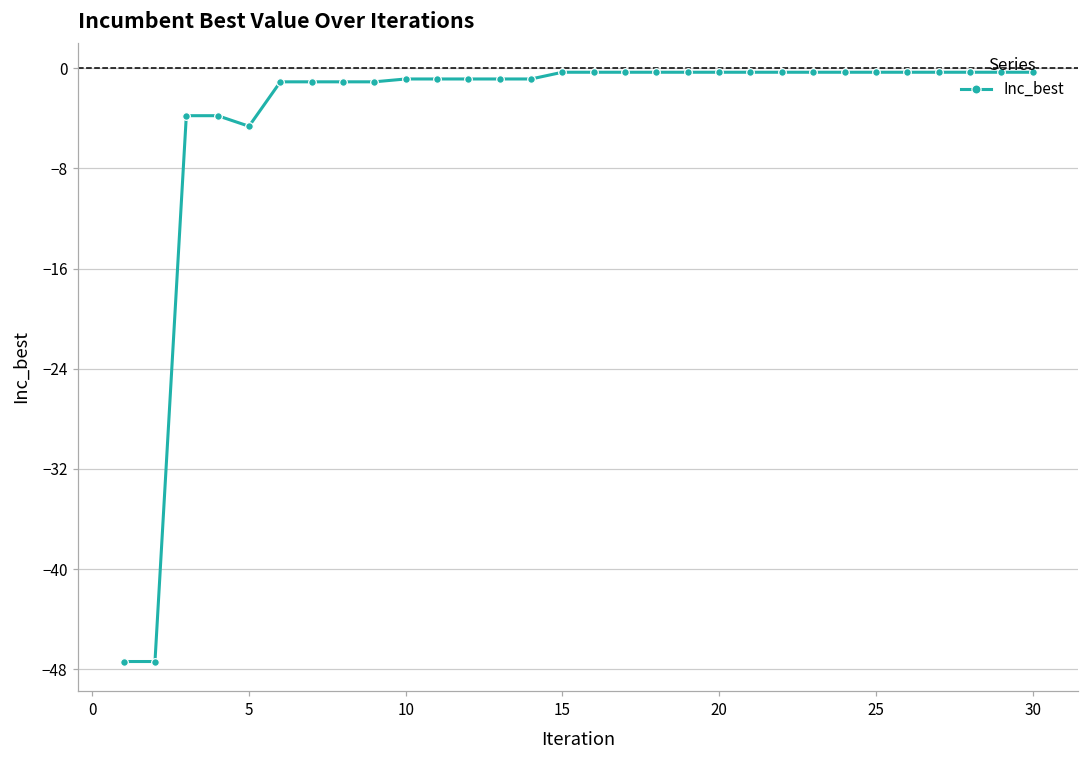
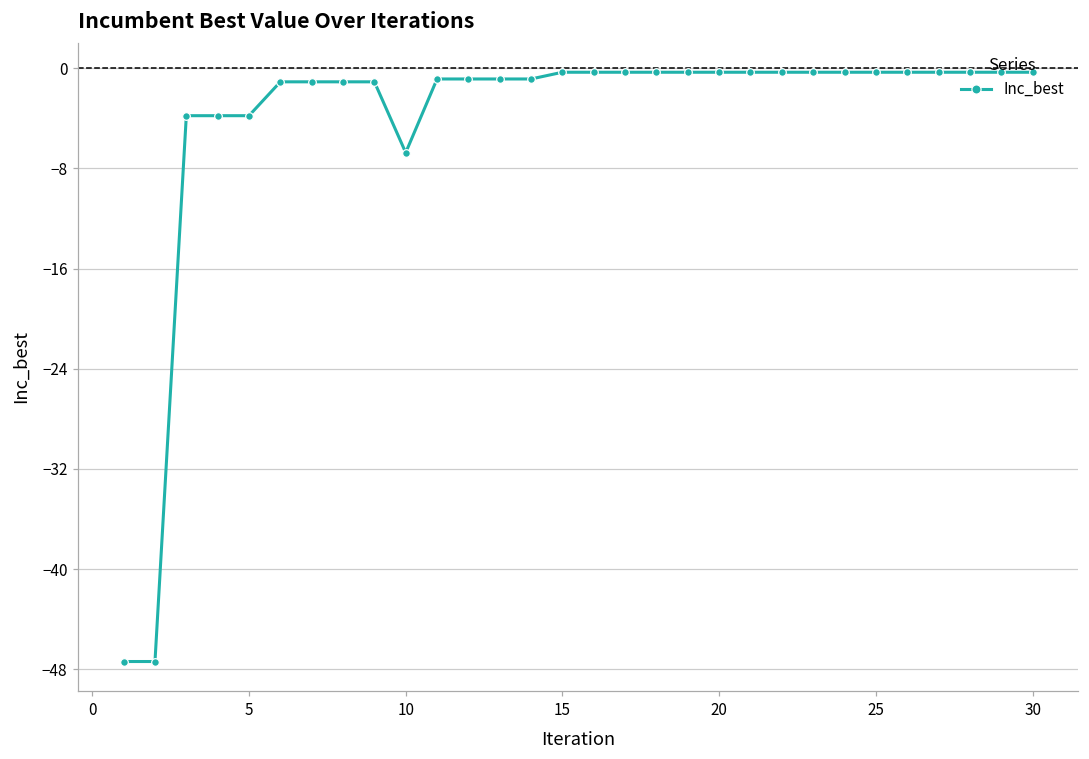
  {
-   "5": -4.6,
-   "10": -0.9,
+   "5": -3.8,
+   "10": -6.7,
    "15": -0.3,
    "20": -0.3,
    "25": -0.3,
    "30": -0.3
  }
